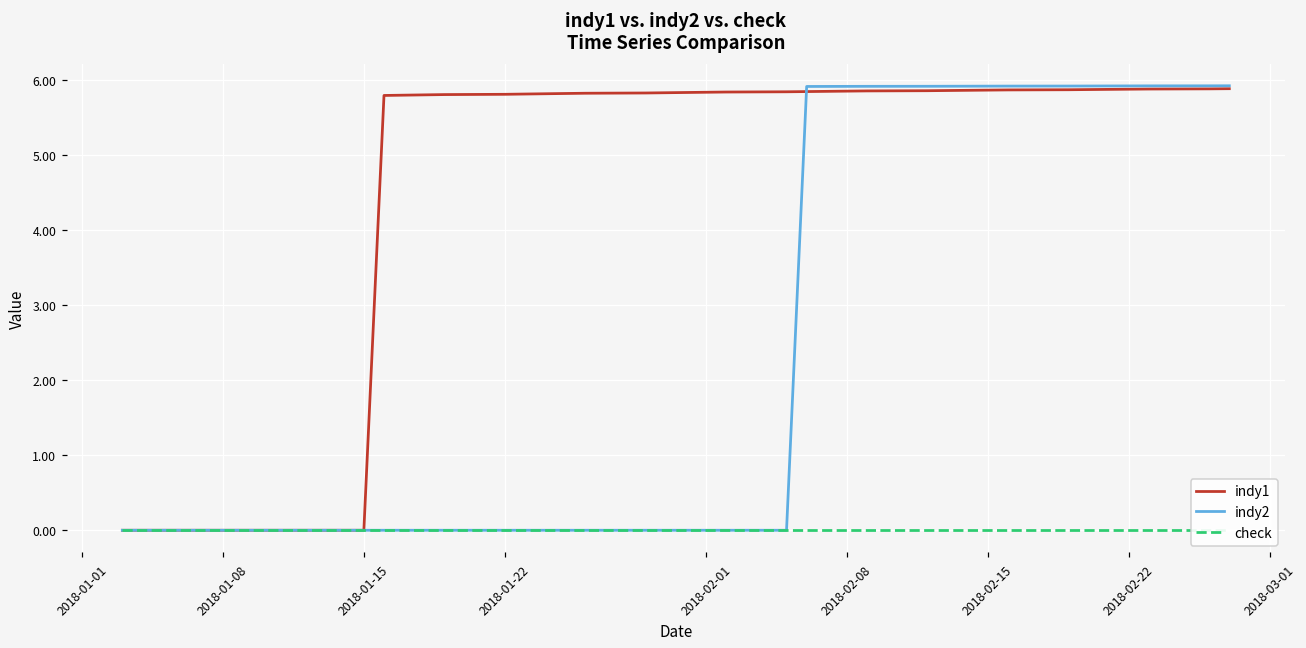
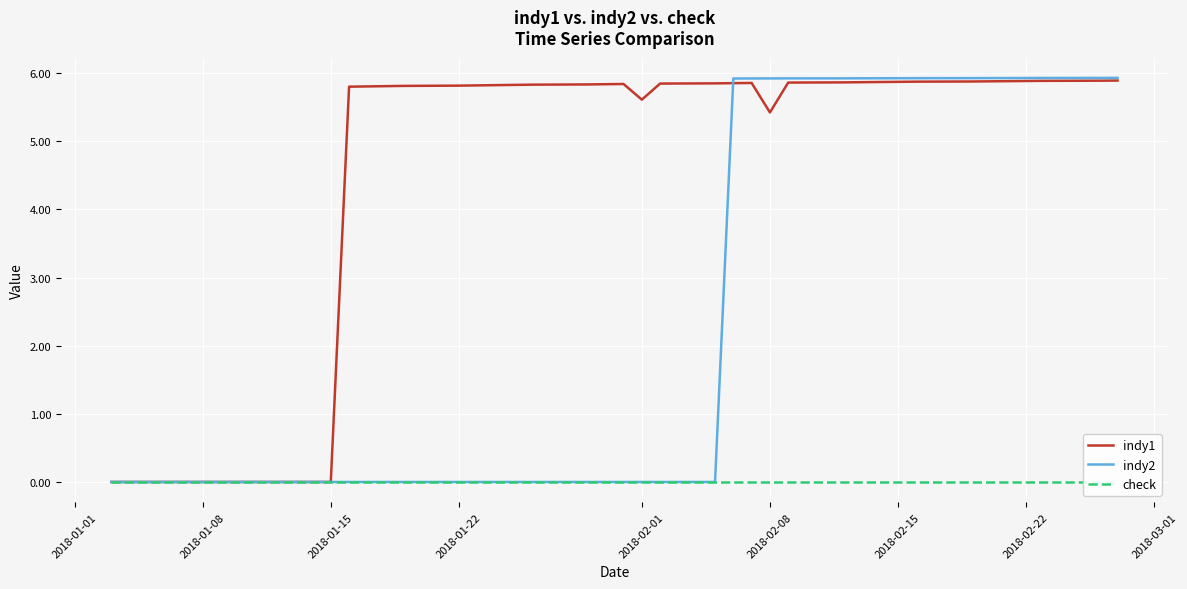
  {
    "indy1": {
      "2018-01-22": 5.8,
-     "2018-02-01": 5.8,
-     "2018-02-08": 5.9,
+     "2018-02-01": 5.6,
+     "2018-02-08": 5.4,
      "2018-02-15": 5.9,
      "2018-02-22": 5.9
    },
    "indy2": {
      "2018-02-08": 5.9,
      "2018-02-15": 5.9,
      "2018-02-22": 5.9
    },
    "check": {
      "2018-02-08": 0.0,
      "2018-02-15": 0.0,
      "2018-02-22": 0.0
    }
  }
